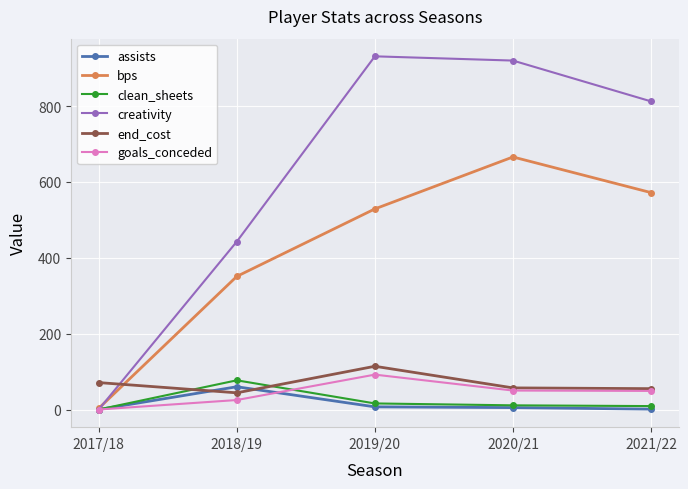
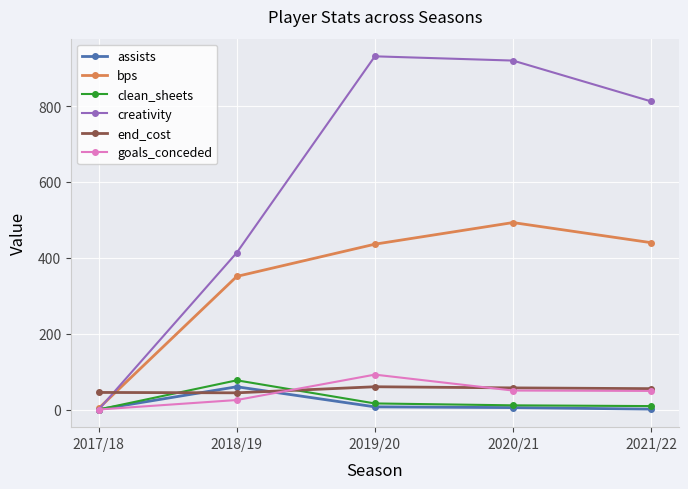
  {
    "assists": {
      "2018/19": 60,
      "2019/20": 10,
      "2021/22": 0
    },
    "bps": {
      "2018/19": 350,
-     "2019/20": 530,
-     "2020/21": 670,
-     "2021/22": 570
+     "2019/20": 440,
+     "2020/21": 490,
+     "2021/22": 440
    },
    "clean_sheets": {
      "2018/19": 80,
      "2019/20": 20,
      "2021/22": 10
    },
    "creativity": {
-     "2018/19": 440,
+     "2018/19": 410,
      "2019/20": 930,
      "2020/21": 920,
      "2021/22": 810
    },
    "end_cost": {
-     "2017/18": 70,
+     "2017/18": 50,
      "2018/19": 40,
-     "2019/20": 110,
+     "2019/20": 60,
      "2020/21": 60
    },
    "goals_conceded": {
      "2018/19": 30,
      "2019/20": 90,
      "2020/21": 50
    }
  }
